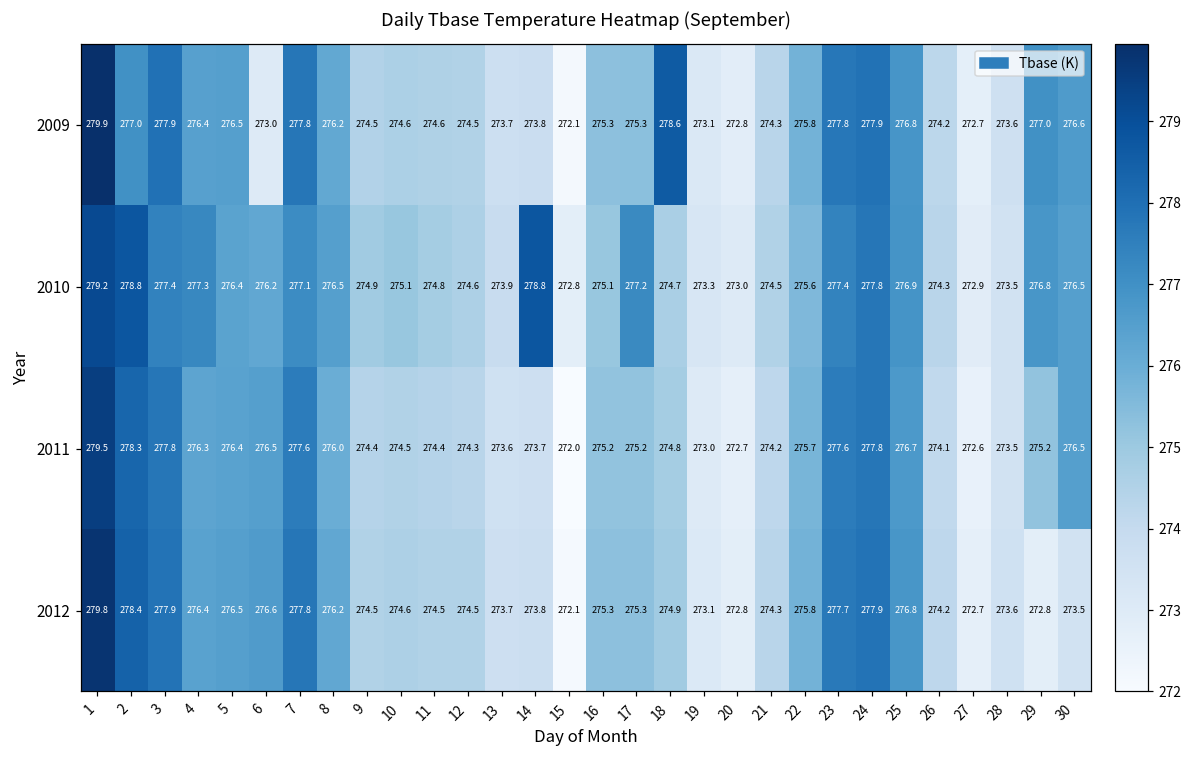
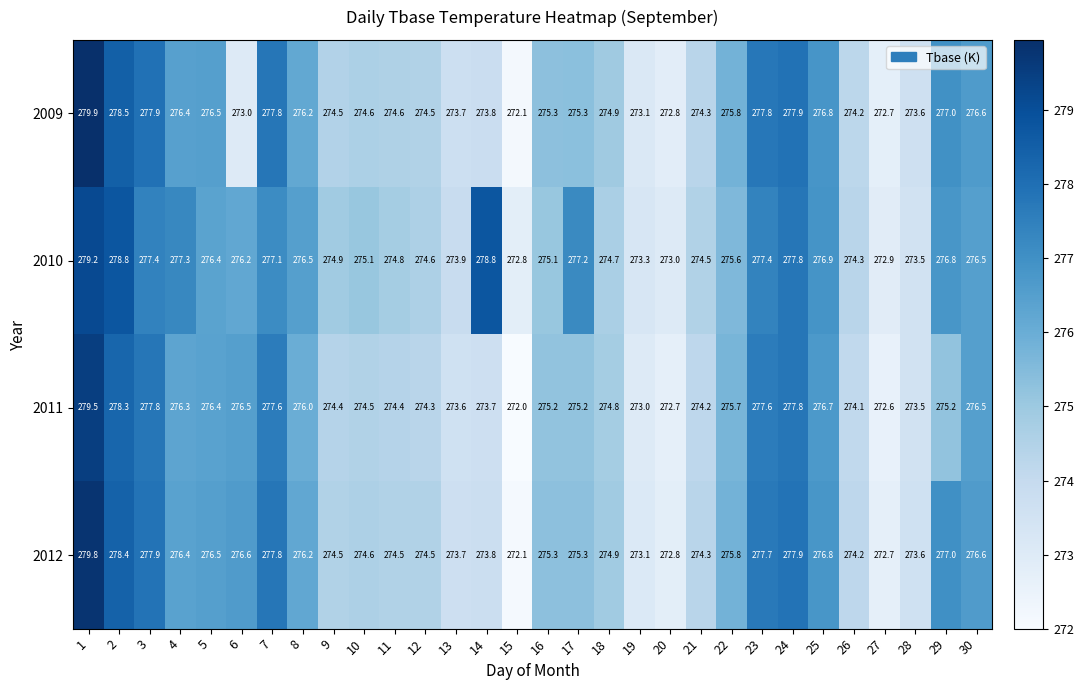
  {
    "2009": {
      "1": 279.9,
-     "2": 277.0,
+     "2": 278.5,
      "3": 277.9,
      "4": 276.4,
      "5": 276.5,
      "6": 273.0,
      "7": 277.8,
      "8": 276.2,
      "9": 274.5,
      "10": 274.6,
      "11": 274.6,
      "12": 274.5,
      "13": 273.7,
      "14": 273.8,
      "15": 272.1,
      "16": 275.3,
      "17": 275.3,
-     "18": 278.6,
+     "18": 274.9,
      "19": 273.1,
      "20": 272.8,
      "21": 274.3,
      "22": 275.8,
      "23": 277.8,
      "24": 277.9,
      "25": 276.8,
      "26": 274.2,
      "27": 272.7,
      "28": 273.6,
      "29": 277.0,
      "30": 276.6
    },
    "2010": {
      "1": 279.2,
      "2": 278.8,
      "3": 277.4,
      "4": 277.3,
      "5": 276.4,
      "6": 276.2,
      "7": 277.1,
      "8": 276.5,
      "9": 274.9,
      "10": 275.1,
      "11": 274.8,
      "12": 274.6,
      "13": 273.9,
      "14": 278.8,
      "15": 272.8,
      "16": 275.1,
      "17": 277.2,
      "18": 274.7,
      "19": 273.3,
      "20": 273.0,
      "21": 274.5,
      "22": 275.6,
      "23": 277.4,
      "24": 277.8,
      "25": 276.9,
      "26": 274.3,
      "27": 272.9,
      "28": 273.5,
      "29": 276.8,
      "30": 276.5
    },
    "2011": {
      "1": 279.5,
      "2": 278.3,
      "3": 277.8,
      "4": 276.3,
      "5": 276.4,
      "6": 276.5,
      "7": 277.6,
      "8": 276.0,
      "9": 274.4,
      "10": 274.5,
      "11": 274.4,
      "12": 274.3,
      "13": 273.6,
      "14": 273.7,
      "15": 272.0,
      "16": 275.2,
      "17": 275.2,
      "18": 274.8,
      "19": 273.0,
      "20": 272.7,
      "21": 274.2,
      "22": 275.7,
      "23": 277.6,
      "24": 277.8,
      "25": 276.7,
      "26": 274.1,
      "27": 272.6,
      "28": 273.5,
      "29": 275.2,
      "30": 276.5
    },
    "2012": {
      "1": 279.8,
      "2": 278.4,
      "3": 277.9,
      "4": 276.4,
      "5": 276.5,
      "6": 276.6,
      "7": 277.8,
      "8": 276.2,
      "9": 274.5,
      "10": 274.6,
      "11": 274.5,
      "12": 274.5,
      "13": 273.7,
      "14": 273.8,
      "15": 272.1,
      "16": 275.3,
      "17": 275.3,
      "18": 274.9,
      "19": 273.1,
      "20": 272.8,
      "21": 274.3,
      "22": 275.8,
      "23": 277.7,
      "24": 277.9,
      "25": 276.8,
      "26": 274.2,
      "27": 272.7,
      "28": 273.6,
-     "29": 272.8,
-     "30": 273.5
+     "29": 277.0,
+     "30": 276.6
    }
  }
